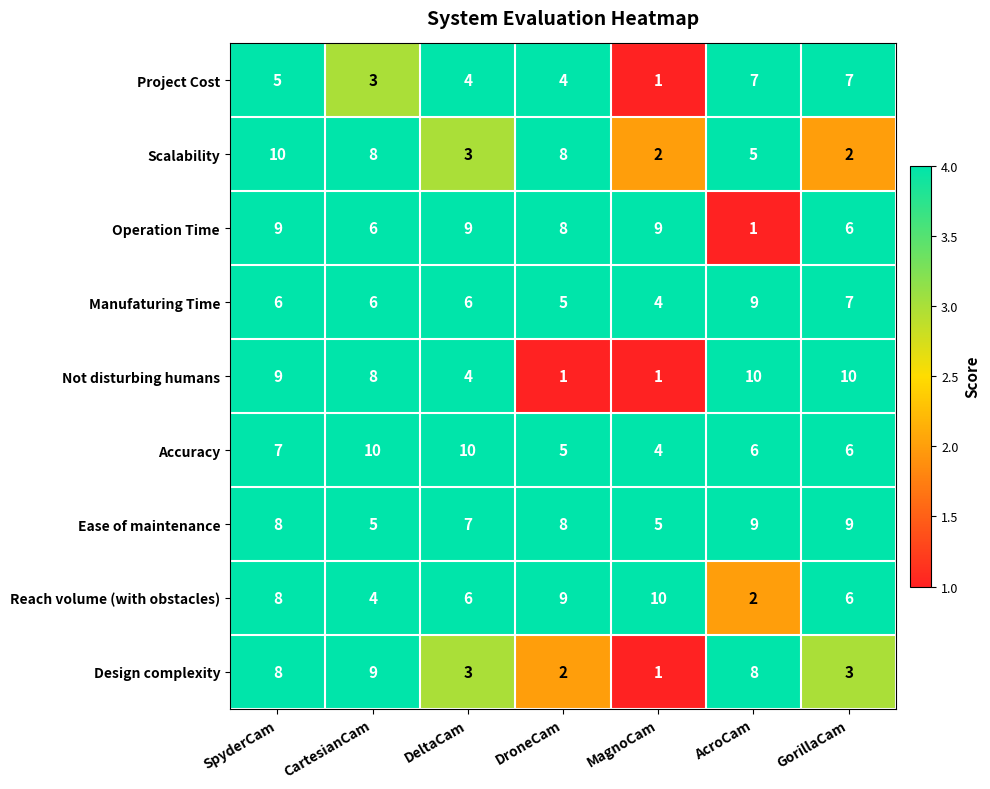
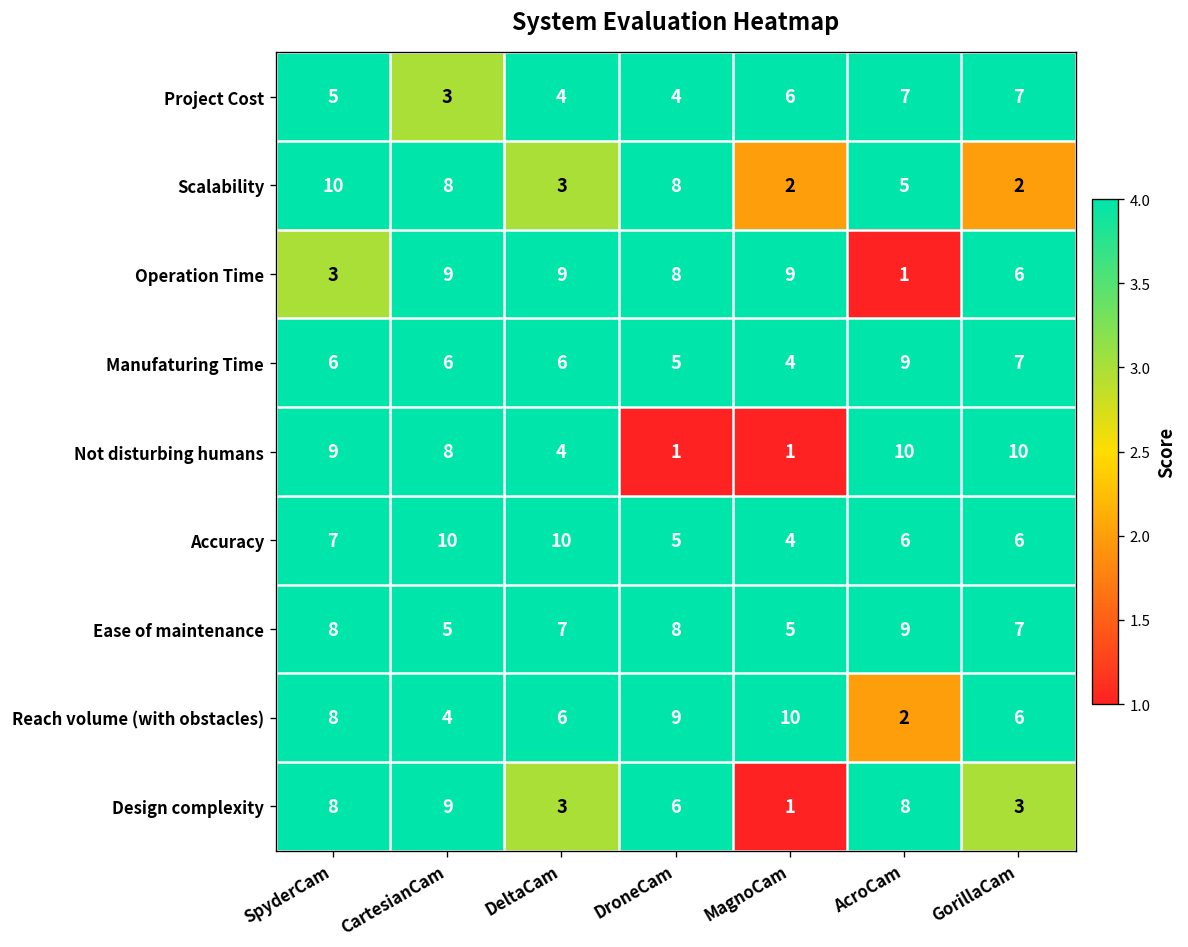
  {
    "Project Cost": {
      "SpyderCam": 5,
      "CartesianCam": 3,
      "DeltaCam": 4,
      "DroneCam": 4,
-     "MagnoCam": 1,
+     "MagnoCam": 6,
      "AcroCam": 7,
      "GorillaCam": 7
    },
    "Scalability": {
      "SpyderCam": 10,
      "CartesianCam": 8,
      "DeltaCam": 3,
      "DroneCam": 8,
      "MagnoCam": 2,
      "AcroCam": 5,
      "GorillaCam": 2
    },
    "Operation Time": {
-     "SpyderCam": 9,
-     "CartesianCam": 6,
+     "SpyderCam": 3,
+     "CartesianCam": 9,
      "DeltaCam": 9,
      "DroneCam": 8,
      "MagnoCam": 9,
      "AcroCam": 1,
      "GorillaCam": 6
    },
    "Manufaturing Time": {
      "SpyderCam": 6,
      "CartesianCam": 6,
      "DeltaCam": 6,
      "DroneCam": 5,
      "MagnoCam": 4,
      "AcroCam": 9,
      "GorillaCam": 7
    },
    "Not disturbing humans": {
      "SpyderCam": 9,
      "CartesianCam": 8,
      "DeltaCam": 4,
      "DroneCam": 1,
      "MagnoCam": 1,
      "AcroCam": 10,
      "GorillaCam": 10
    },
    "Accuracy": {
      "SpyderCam": 7,
      "CartesianCam": 10,
      "DeltaCam": 10,
      "DroneCam": 5,
      "MagnoCam": 4,
      "AcroCam": 6,
      "GorillaCam": 6
    },
    "Ease of maintenance": {
      "SpyderCam": 8,
      "CartesianCam": 5,
      "DeltaCam": 7,
      "DroneCam": 8,
      "MagnoCam": 5,
      "AcroCam": 9,
-     "GorillaCam": 9
+     "GorillaCam": 7
    },
    "Reach volume (with obstacles)": {
      "SpyderCam": 8,
      "CartesianCam": 4,
      "DeltaCam": 6,
      "DroneCam": 9,
      "MagnoCam": 10,
      "AcroCam": 2,
      "GorillaCam": 6
    },
    "Design complexity": {
      "SpyderCam": 8,
      "CartesianCam": 9,
      "DeltaCam": 3,
-     "DroneCam": 2,
+     "DroneCam": 6,
      "MagnoCam": 1,
      "AcroCam": 8,
      "GorillaCam": 3
    }
  }
